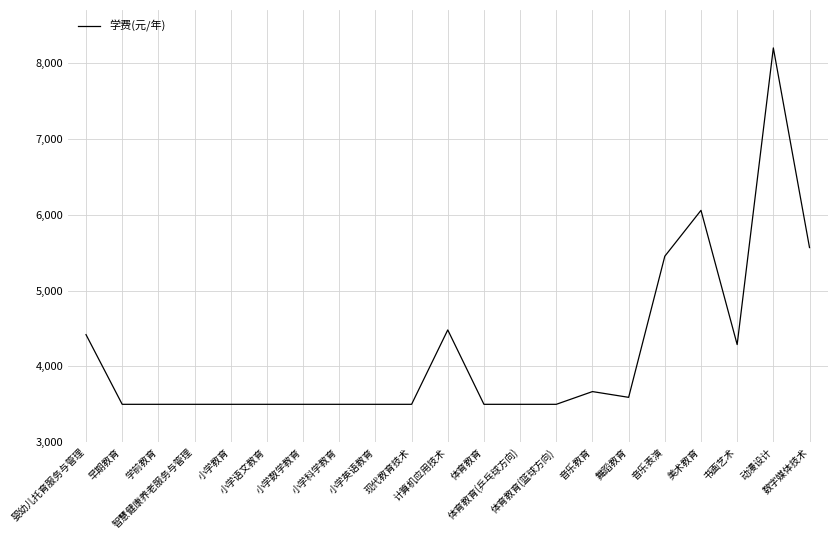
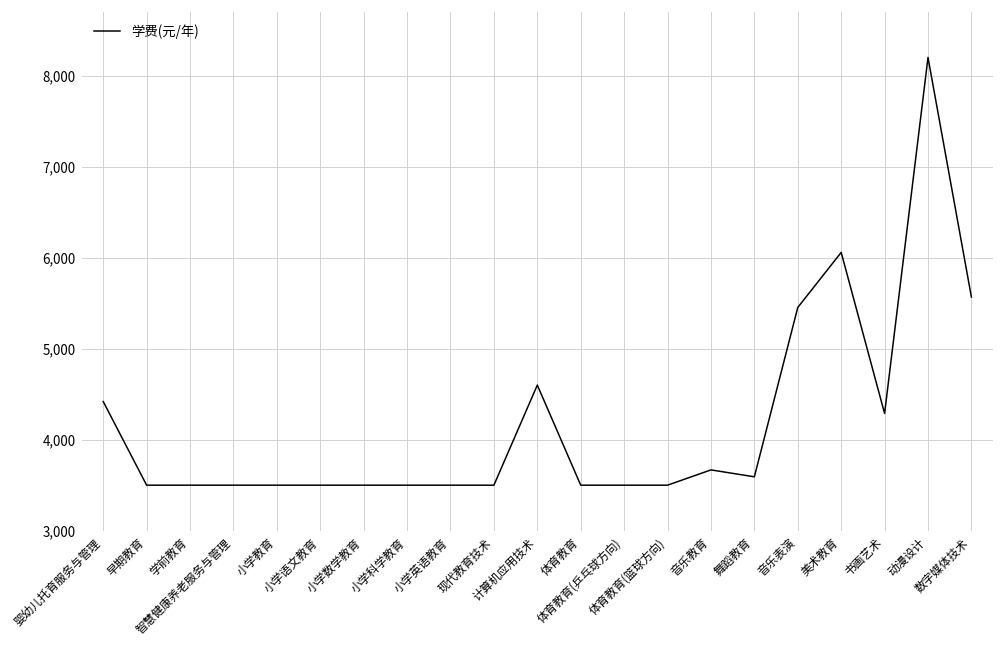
  {
    "婴幼儿托育服务与管理": "4,400",
    "早期教育": "3,500",
    "学前教育": "3,500",
    "智慧健康养老服务与管理": "3,500",
    "小学教育": "3,500",
    "小学语文教育": "3,500",
    "小学数学教育": "3,500",
    "小学科学教育": "3,500",
    "小学英语教育": "3,500",
    "现代教育技术": "3,500",
-   "计算机应用技术": "4,500",
+   "计算机应用技术": "4,600",
    "体育教育": "3,500",
    "体育教育(乒乓球方向)": "3,500",
    "体育教育(篮球方向)": "3,500",
    "音乐教育": "3,700",
    "舞蹈教育": "3,600",
    "音乐表演": "5,500",
    "美术教育": "6,100",
    "书画艺术": "4,300",
    "动漫设计": "8,200",
    "数字媒体技术": "5,600"
  }
